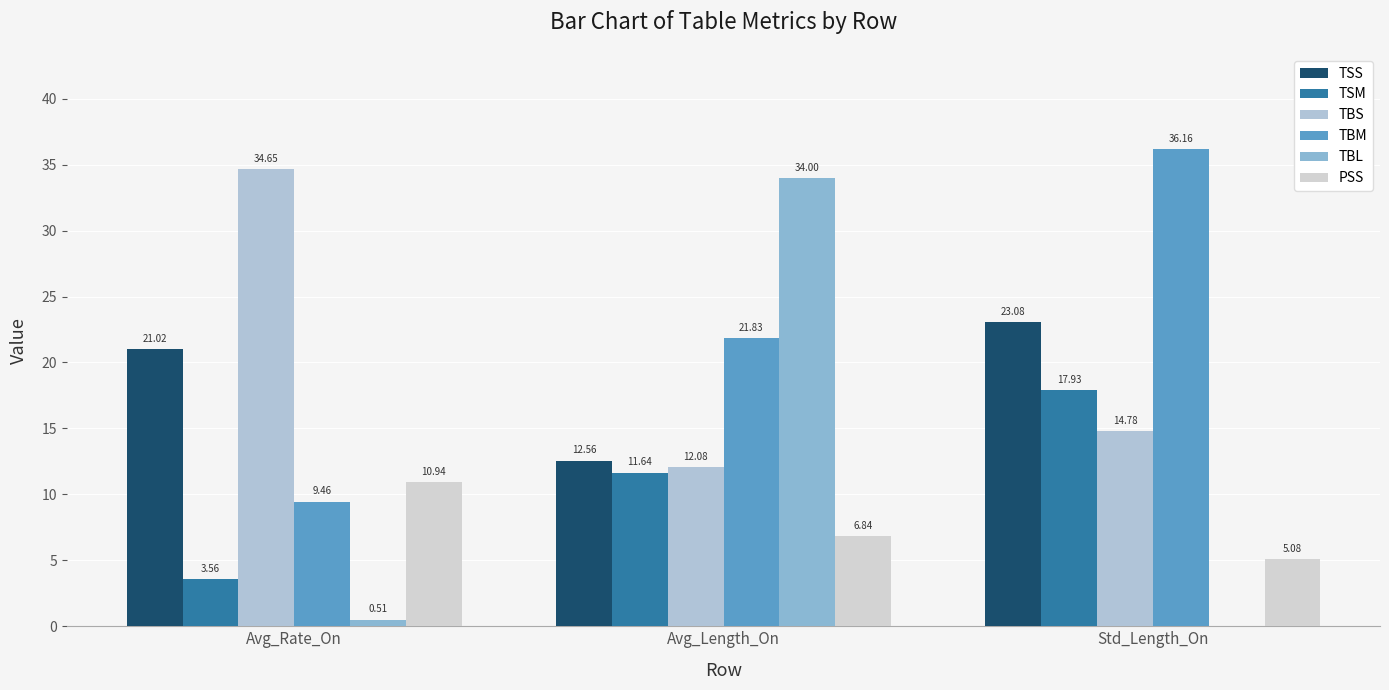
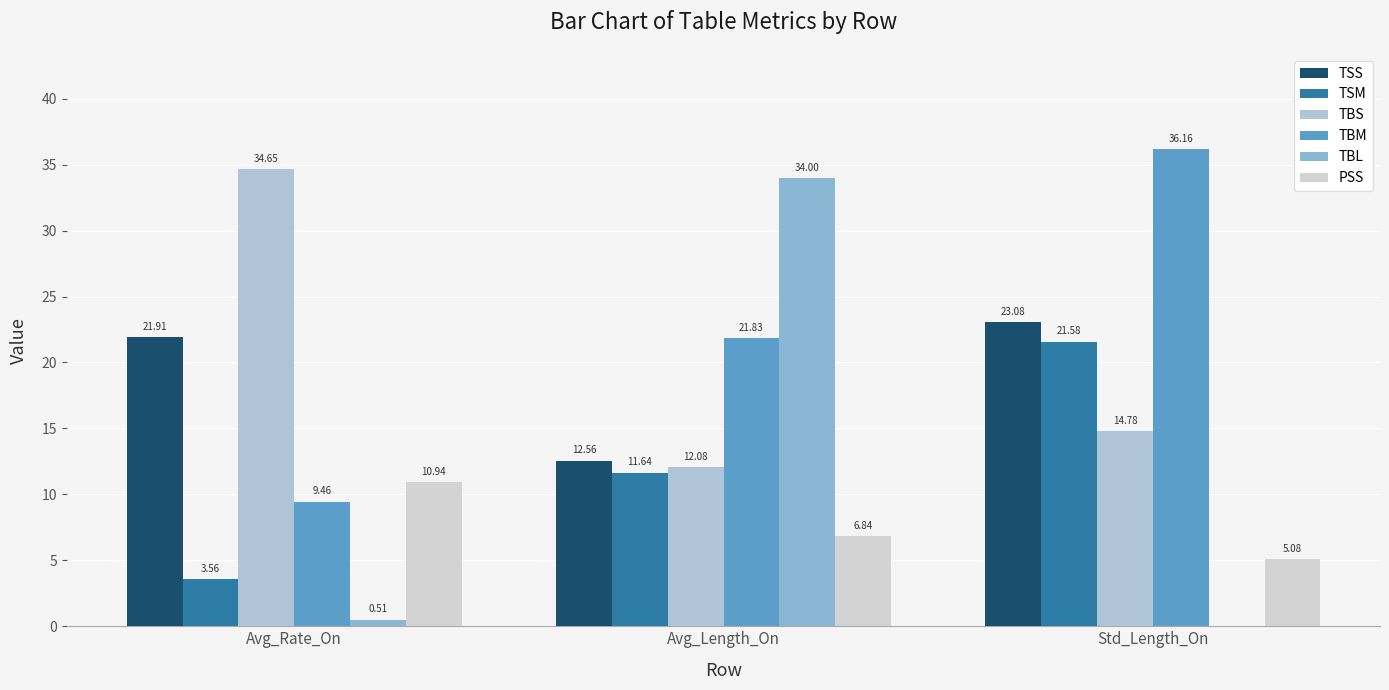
  {
    "TSS": {
-     "Avg_Rate_On": 21.02,
+     "Avg_Rate_On": 21.91,
      "Avg_Length_On": 12.56,
      "Std_Length_On": 23.08
    },
    "TSM": {
      "Avg_Rate_On": 3.56,
      "Avg_Length_On": 11.64,
-     "Std_Length_On": 17.93
+     "Std_Length_On": 21.58
    }
  }
